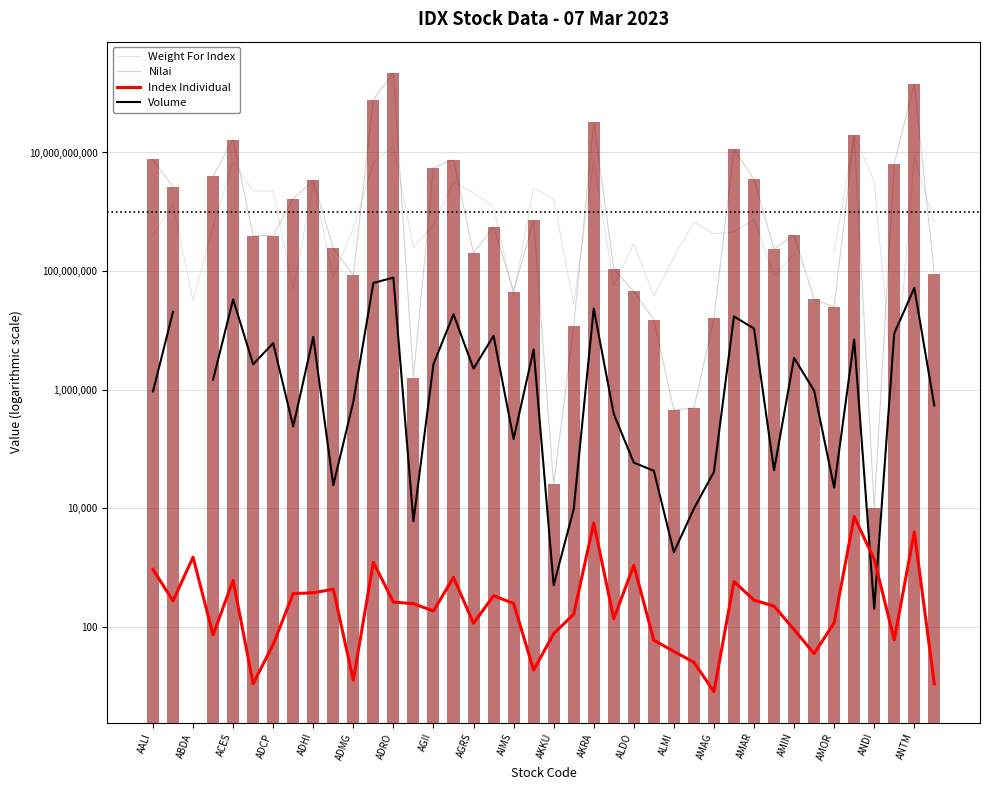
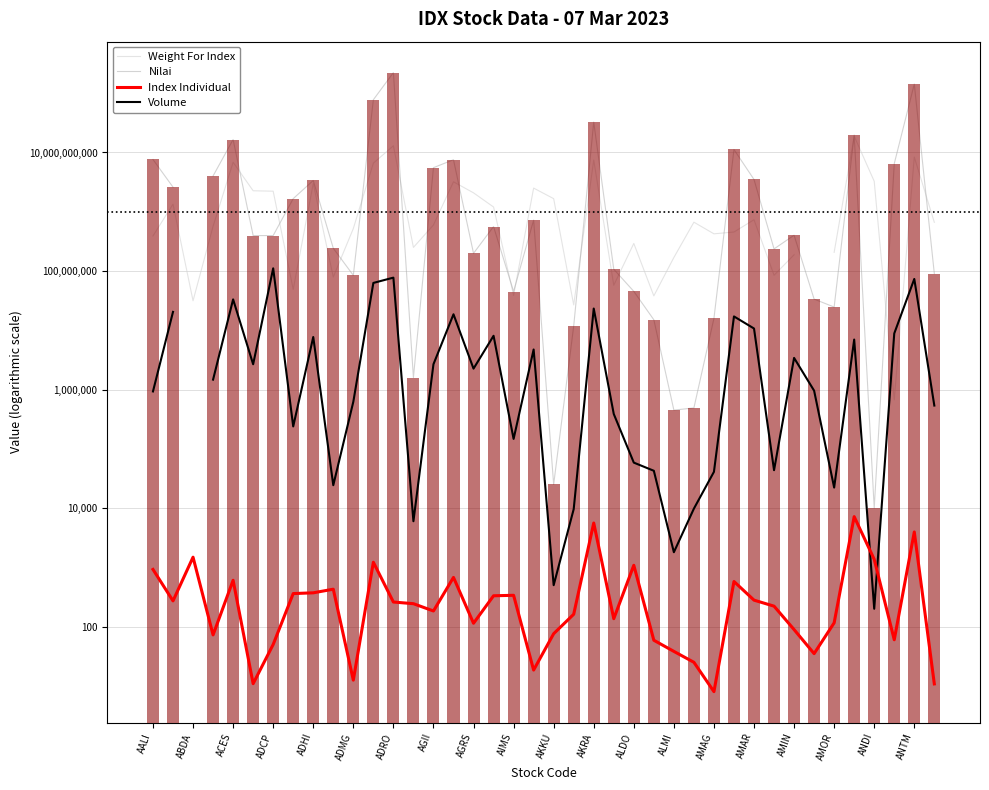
  {
    "Index Individual": {
      "AALI": "900",
      "ABDA": "1,500",
      "ACES": "600",
      "ADCP": "50",
      "ADHI": "400",
      "ADMG": "13",
      "ADRO": "300",
      "AGII": "180",
      "AGRS": "110",
-     "AIMS": "250",
+     "AIMS": "300",
      "AKKU": "80",
      "AKRA": "6,000",
      "ALDO": "1,100",
      "ALMI": "40",
      "AMAG": "8",
      "AMAR": "300",
      "AMIN": "90",
      "AMOR": "120",
      "ANDI": "1,400",
      "ANTM": "4,000"
    },
    "Volume": {
      "AALI": "900,000",
      "ACES": "30,000,000",
-     "ADCP": "6,000,000",
+     "ADCP": "110,000,000",
      "ADHI": "8,000,000",
      "ADMG": "600,000",
      "ADRO": "80,000,000",
      "AGII": "3,000,000",
      "AGRS": "2,300,000",
      "AIMS": "150,000",
      "AKKU": "500",
      "AKRA": "23,000,000",
      "ALDO": "60,000",
      "ALMI": "1,800",
      "AMAG": "40,000",
      "AMAR": "11,000,000",
      "AMIN": "3,000,000",
      "AMOR": "22,000",
      "ANDI": "200",
-     "ANTM": "50,000,000"
+     "ANTM": "70,000,000"
    }
  }
